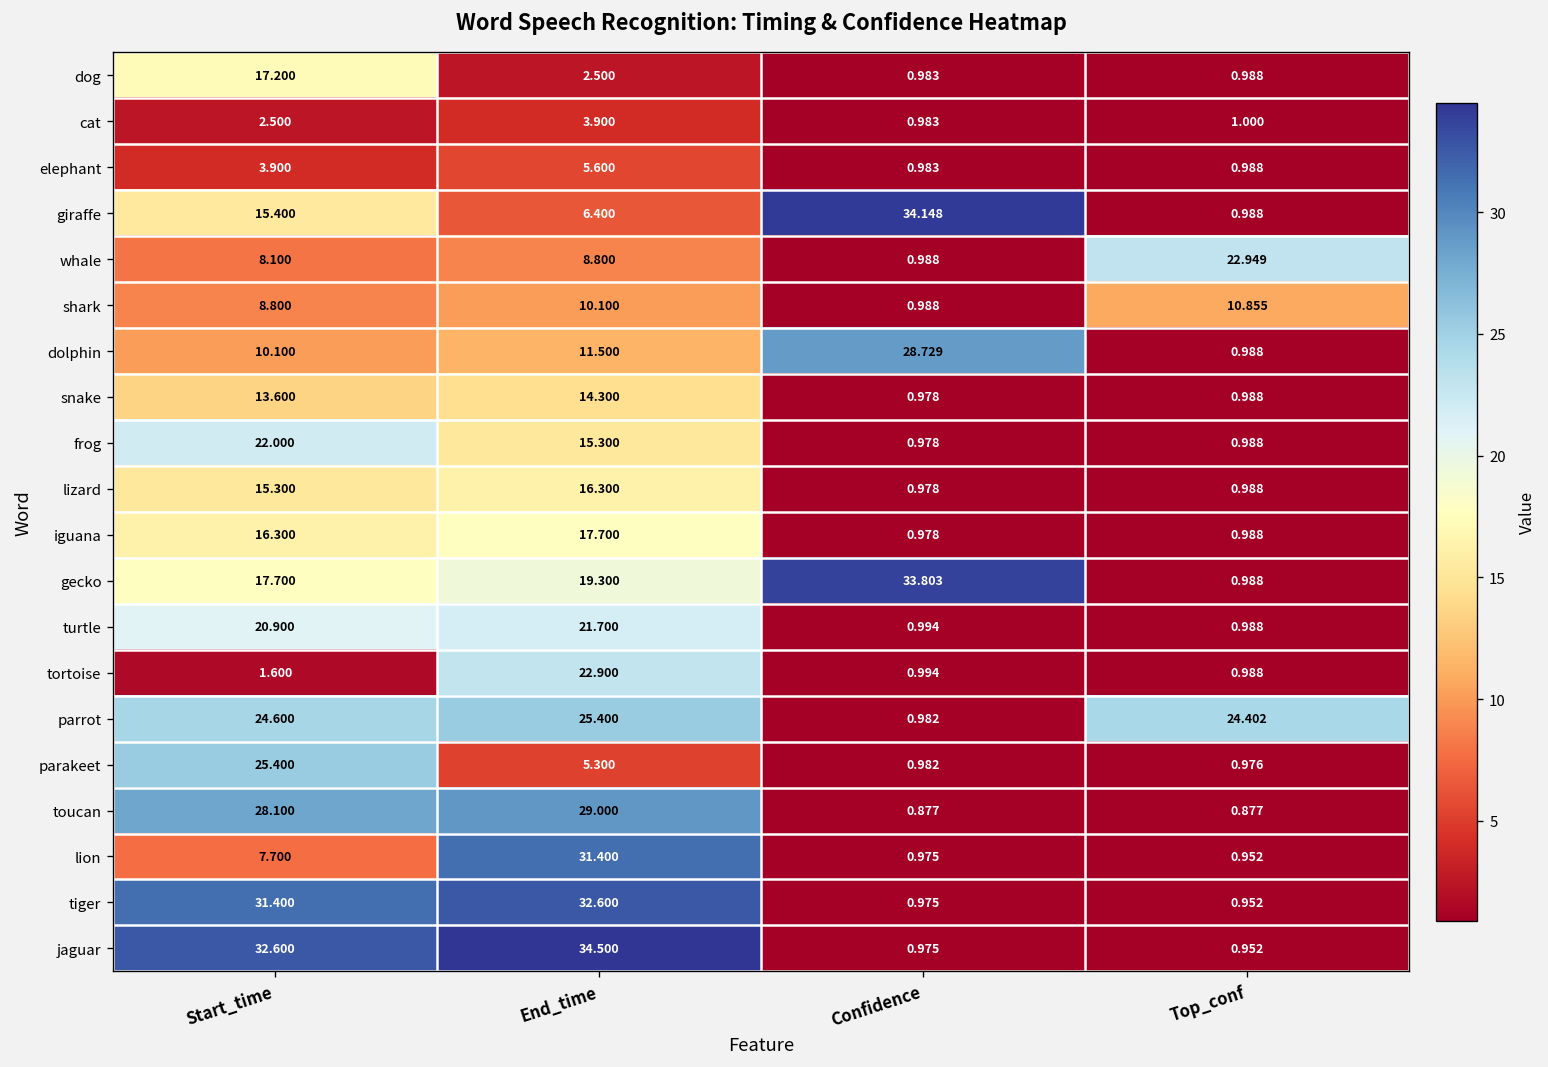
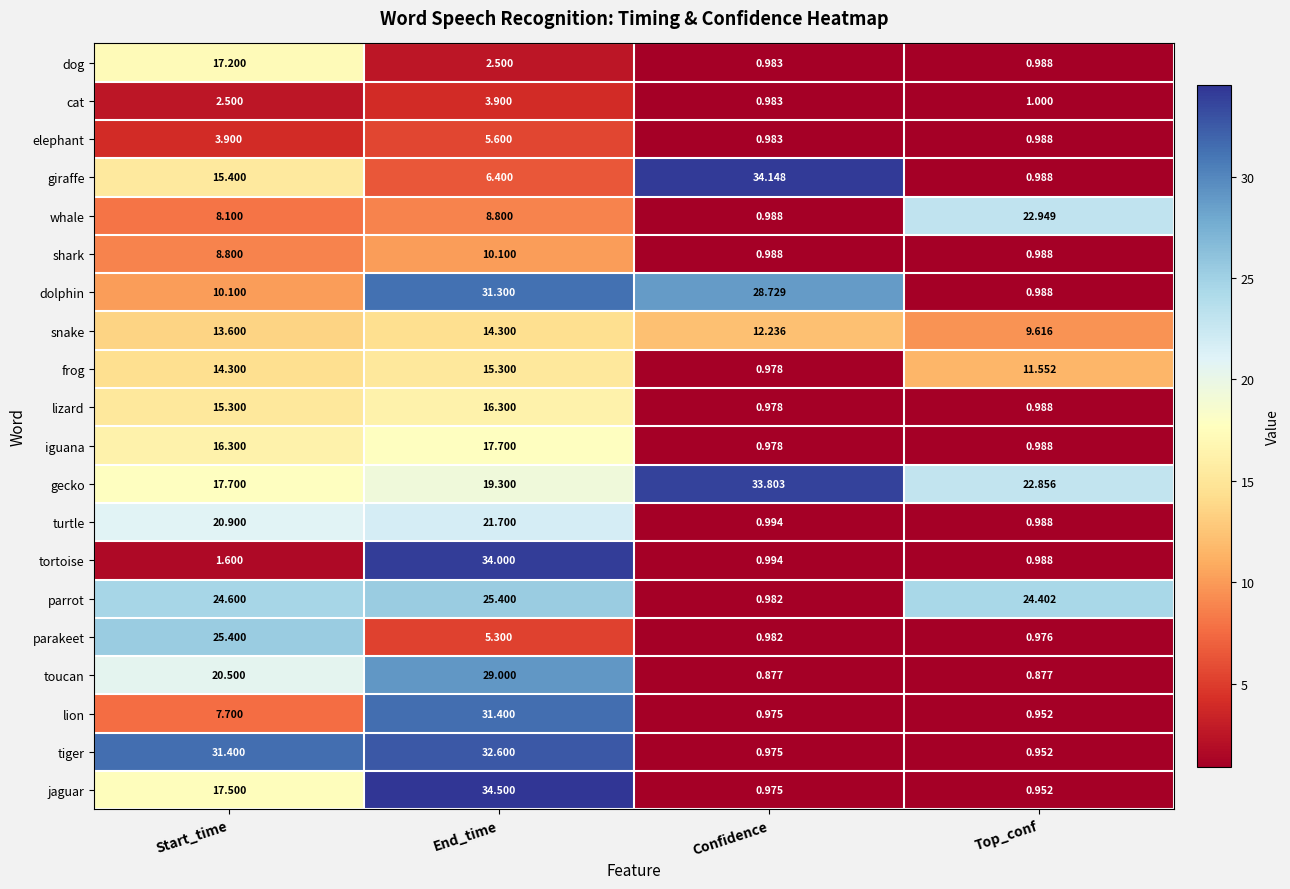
  {
    "dog": {
      "Start_time": 17.200,
      "End_time": 2.500,
      "Confidence": 0.983,
      "Top_conf": 0.988
    },
    "cat": {
      "Start_time": 2.500,
      "End_time": 3.900,
      "Confidence": 0.983,
      "Top_conf": 1.000
    },
    "elephant": {
      "Start_time": 3.900,
      "End_time": 5.600,
      "Confidence": 0.983,
      "Top_conf": 0.988
    },
    "giraffe": {
      "Start_time": 15.400,
      "End_time": 6.400,
      "Confidence": 34.148,
      "Top_conf": 0.988
    },
    "whale": {
      "Start_time": 8.100,
      "End_time": 8.800,
      "Confidence": 0.988,
      "Top_conf": 22.949
    },
    "shark": {
      "Start_time": 8.800,
      "End_time": 10.100,
      "Confidence": 0.988,
-     "Top_conf": 10.855
+     "Top_conf": 0.988
    },
    "dolphin": {
      "Start_time": 10.100,
-     "End_time": 11.500,
+     "End_time": 31.300,
      "Confidence": 28.729,
      "Top_conf": 0.988
    },
    "snake": {
      "Start_time": 13.600,
      "End_time": 14.300,
-     "Confidence": 0.978,
-     "Top_conf": 0.988
+     "Confidence": 12.236,
+     "Top_conf": 9.616
    },
    "frog": {
-     "Start_time": 22.000,
+     "Start_time": 14.300,
      "End_time": 15.300,
      "Confidence": 0.978,
-     "Top_conf": 0.988
+     "Top_conf": 11.552
    },
    "lizard": {
      "Start_time": 15.300,
      "End_time": 16.300,
      "Confidence": 0.978,
      "Top_conf": 0.988
    },
    "iguana": {
      "Start_time": 16.300,
      "End_time": 17.700,
      "Confidence": 0.978,
      "Top_conf": 0.988
    },
    "gecko": {
      "Start_time": 17.700,
      "End_time": 19.300,
      "Confidence": 33.803,
-     "Top_conf": 0.988
+     "Top_conf": 22.856
    },
    "turtle": {
      "Start_time": 20.900,
      "End_time": 21.700,
      "Confidence": 0.994,
      "Top_conf": 0.988
    },
    "tortoise": {
      "Start_time": 1.600,
-     "End_time": 22.900,
+     "End_time": 34.000,
      "Confidence": 0.994,
      "Top_conf": 0.988
    },
    "parrot": {
      "Start_time": 24.600,
      "End_time": 25.400,
      "Confidence": 0.982,
      "Top_conf": 24.402
    },
    "parakeet": {
      "Start_time": 25.400,
      "End_time": 5.300,
      "Confidence": 0.982,
      "Top_conf": 0.976
    },
    "toucan": {
-     "Start_time": 28.100,
+     "Start_time": 20.500,
      "End_time": 29.000,
      "Confidence": 0.877,
      "Top_conf": 0.877
    },
    "lion": {
      "Start_time": 7.700,
      "End_time": 31.400,
      "Confidence": 0.975,
      "Top_conf": 0.952
    },
    "tiger": {
      "Start_time": 31.400,
      "End_time": 32.600,
      "Confidence": 0.975,
      "Top_conf": 0.952
    },
    "jaguar": {
-     "Start_time": 32.600,
+     "Start_time": 17.500,
      "End_time": 34.500,
      "Confidence": 0.975,
      "Top_conf": 0.952
    }
  }
